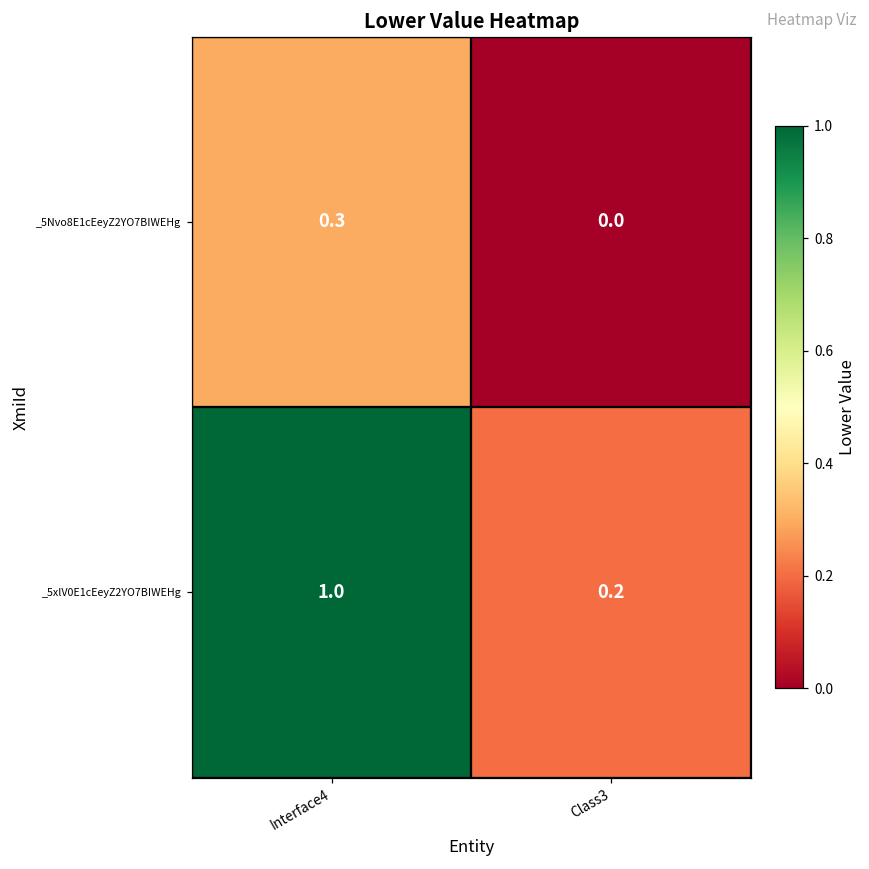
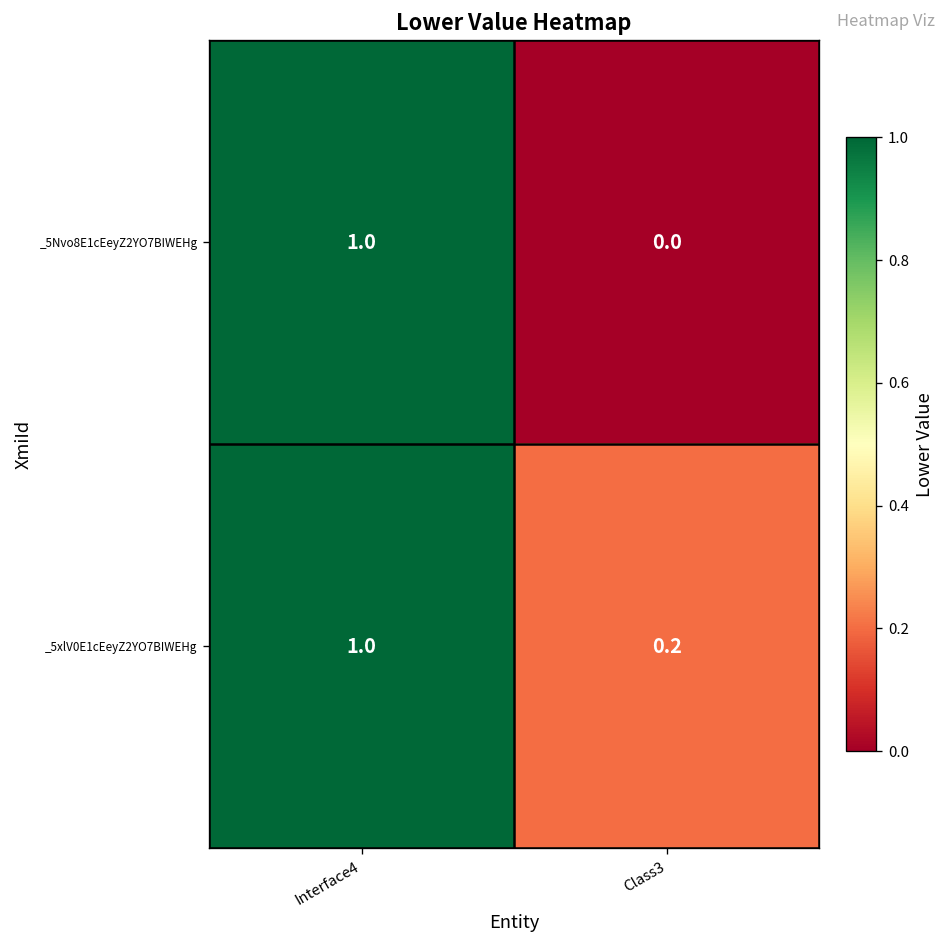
  {
    "_5Nvo8E1cEeyZ2YO7BIWEHg": {
-     "Interface4": 0.3,
+     "Interface4": 1.0,
      "Class3": 0.0
    },
    "_5xlV0E1cEeyZ2YO7BIWEHg": {
      "Interface4": 1.0,
      "Class3": 0.2
    }
  }
